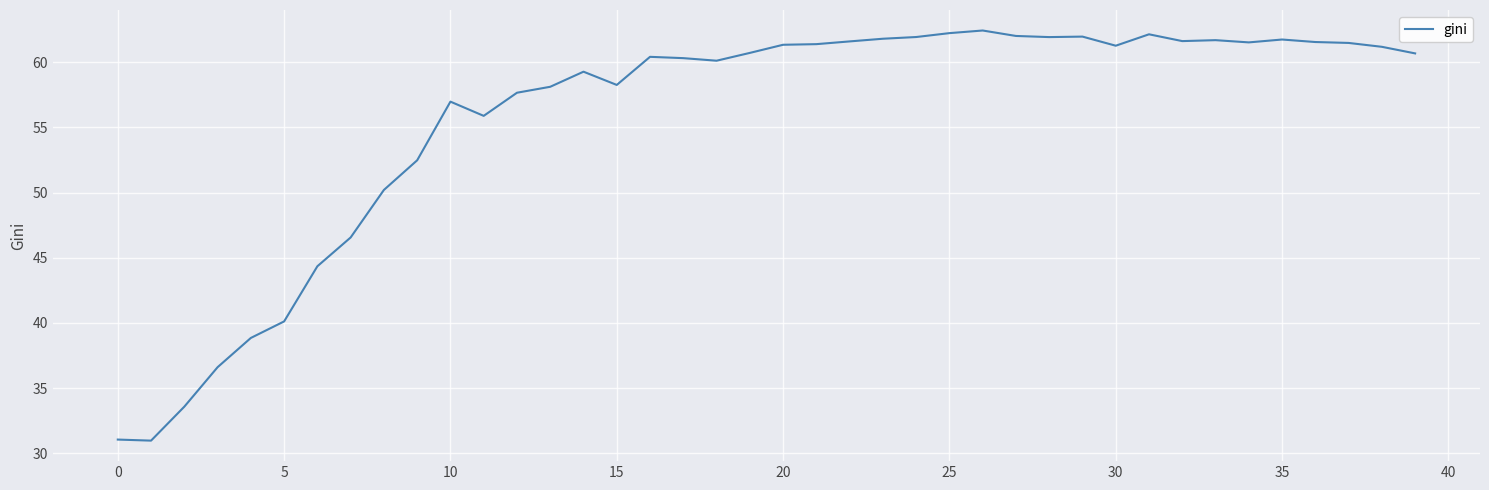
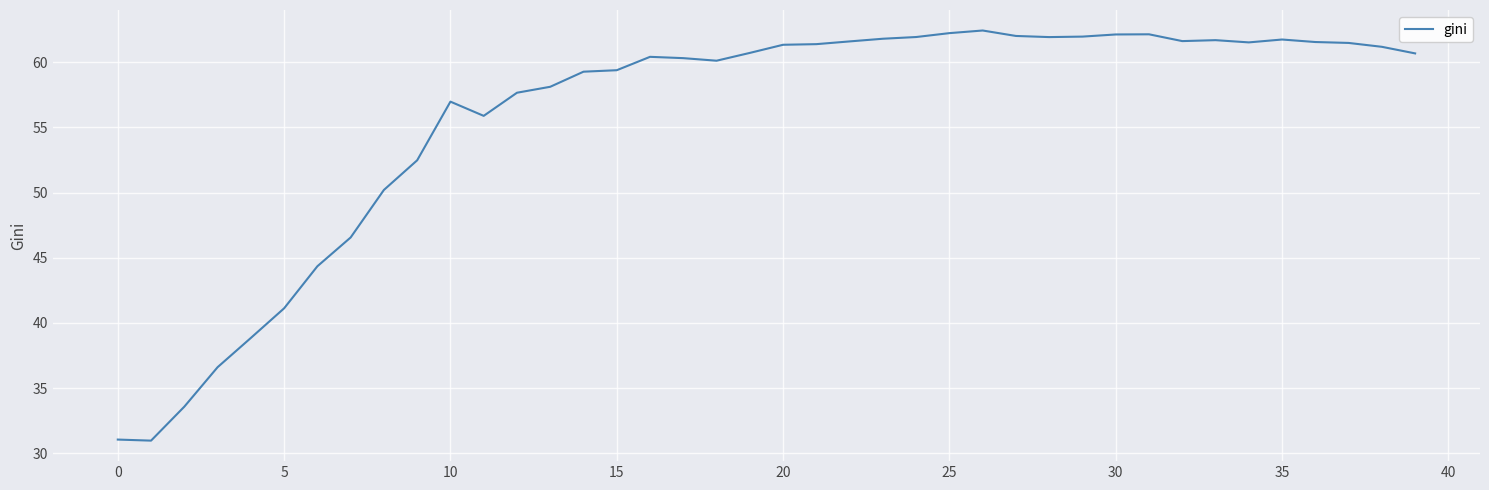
  {
    "0": 31.1,
-   "5": 40.1,
+   "5": 41.1,
    "10": 57.0,
-   "15": 58.3,
+   "15": 59.4,
    "20": 61.3,
    "25": 62.2,
-   "30": 61.3,
+   "30": 62.1,
    "35": 61.7
  }
